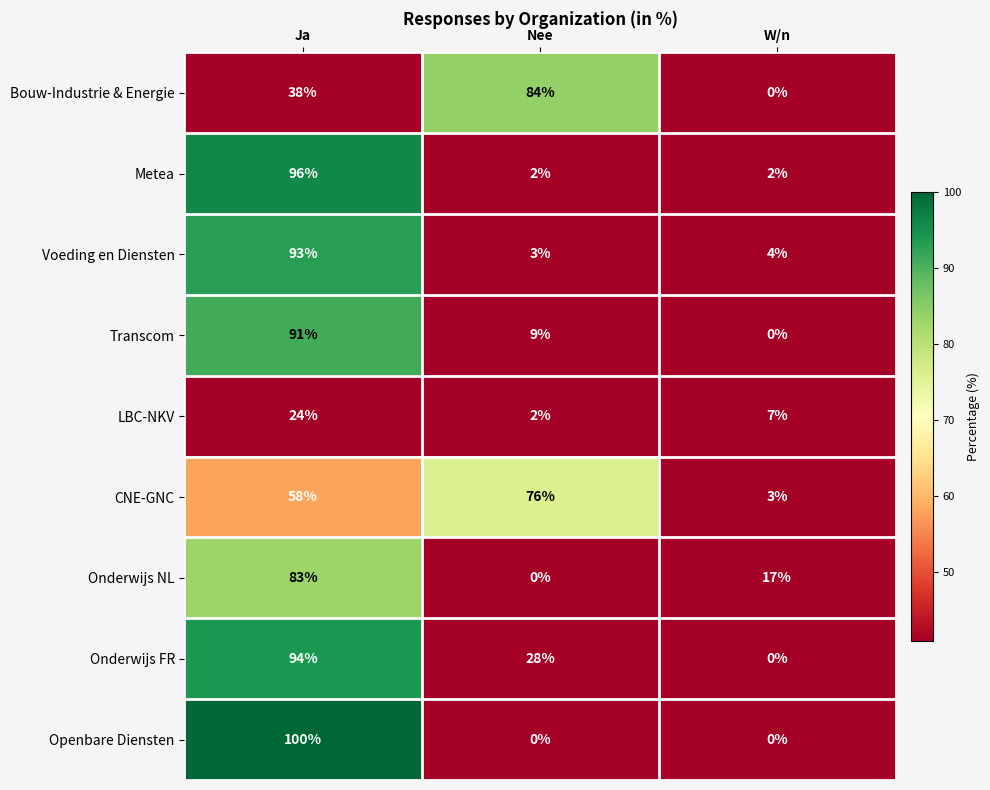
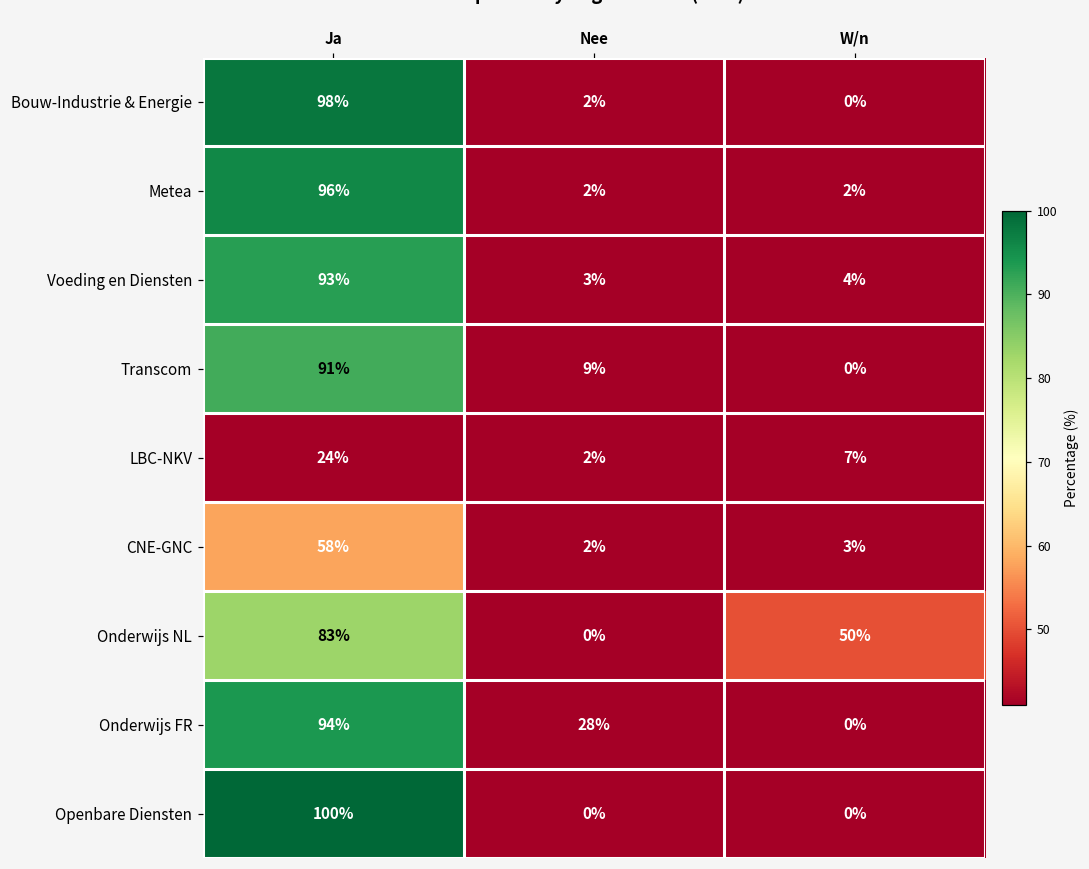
  {
    "Bouw-Industrie & Energie": {
-     "Ja": "38%",
-     "Nee": "84%",
+     "Ja": "98%",
+     "Nee": "2%",
      "W/n": "0%"
    },
    "Metea": {
      "Ja": "96%",
      "Nee": "2%",
      "W/n": "2%"
    },
    "Voeding en Diensten": {
      "Ja": "93%",
      "Nee": "3%",
      "W/n": "4%"
    },
    "Transcom": {
      "Ja": "91%",
      "Nee": "9%",
      "W/n": "0%"
    },
    "LBC-NKV": {
      "Ja": "24%",
      "Nee": "2%",
      "W/n": "7%"
    },
    "CNE-GNC": {
      "Ja": "58%",
-     "Nee": "76%",
+     "Nee": "2%",
      "W/n": "3%"
    },
    "Onderwijs NL": {
      "Ja": "83%",
      "Nee": "0%",
-     "W/n": "17%"
+     "W/n": "50%"
    },
    "Onderwijs FR": {
      "Ja": "94%",
      "Nee": "28%",
      "W/n": "0%"
    },
    "Openbare Diensten": {
      "Ja": "100%",
      "Nee": "0%",
      "W/n": "0%"
    }
  }
